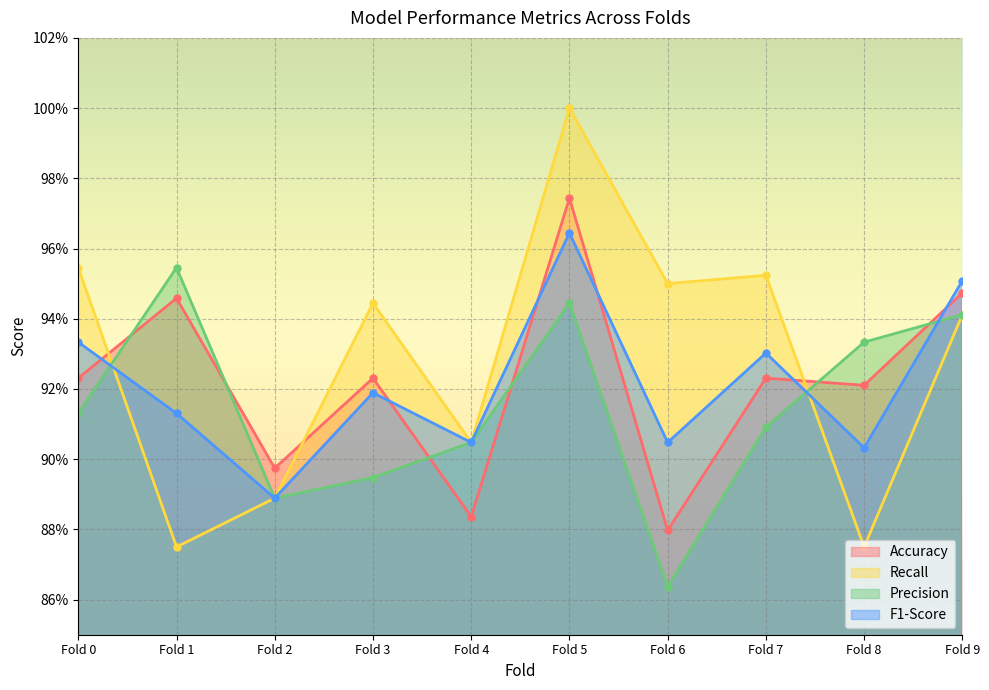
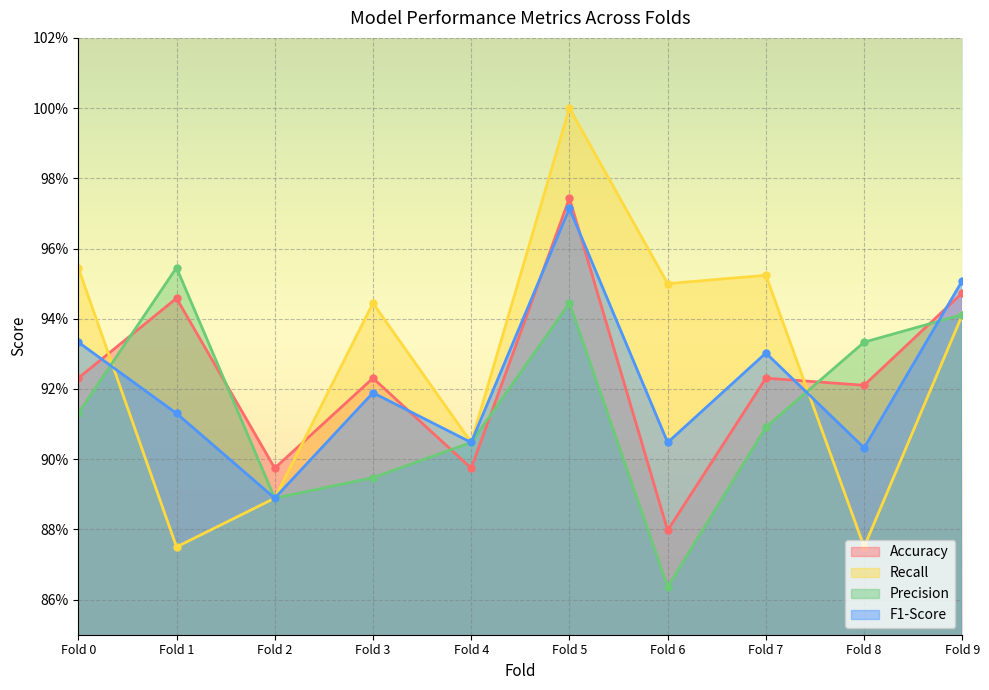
  {
    "Accuracy": {
      "Fold 0": "92.3%",
      "Fold 1": "94.6%",
      "Fold 2": "89.7%",
      "Fold 3": "92.3%",
-     "Fold 4": "88.4%",
+     "Fold 4": "89.7%",
      "Fold 5": "97.4%",
      "Fold 6": "88.0%",
      "Fold 7": "92.3%",
      "Fold 8": "92.1%",
      "Fold 9": "94.7%"
    },
    "Recall": {
      "Fold 0": "95.5%",
      "Fold 1": "87.5%",
      "Fold 3": "94.4%",
      "Fold 5": "100.0%",
      "Fold 6": "95.0%",
      "Fold 7": "95.2%"
    },
    "Precision": {
      "Fold 0": "91.3%",
      "Fold 1": "95.5%",
      "Fold 3": "89.5%",
      "Fold 5": "94.4%",
      "Fold 6": "86.4%",
      "Fold 7": "90.9%",
      "Fold 8": "93.3%"
    },
    "F1-Score": {
      "Fold 0": "93.3%",
      "Fold 1": "91.3%",
      "Fold 3": "91.9%",
-     "Fold 5": "96.4%",
+     "Fold 5": "97.1%",
      "Fold 6": "90.5%",
      "Fold 7": "93.0%",
      "Fold 8": "90.3%",
      "Fold 9": "95.1%"
    }
  }
